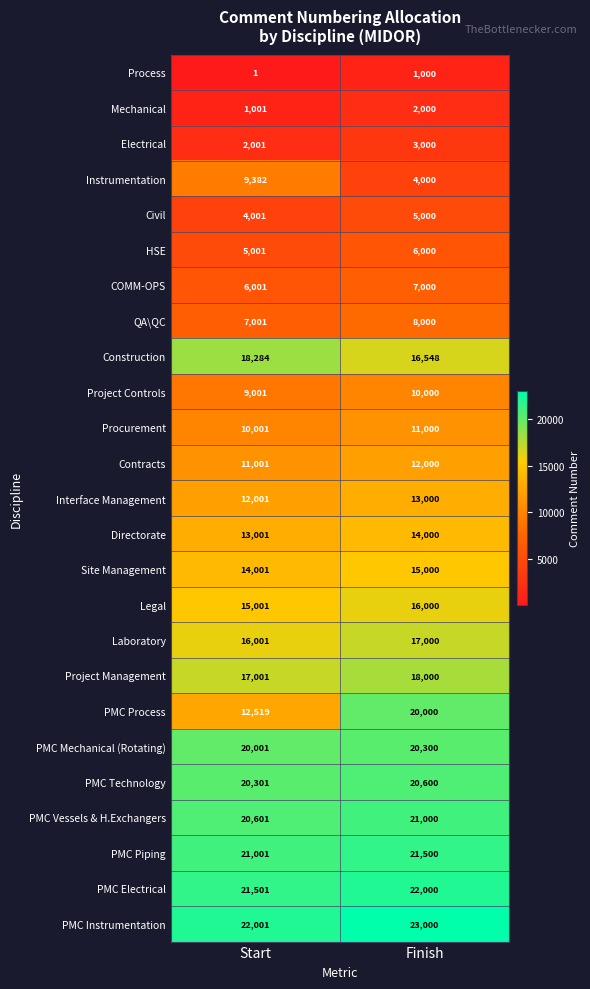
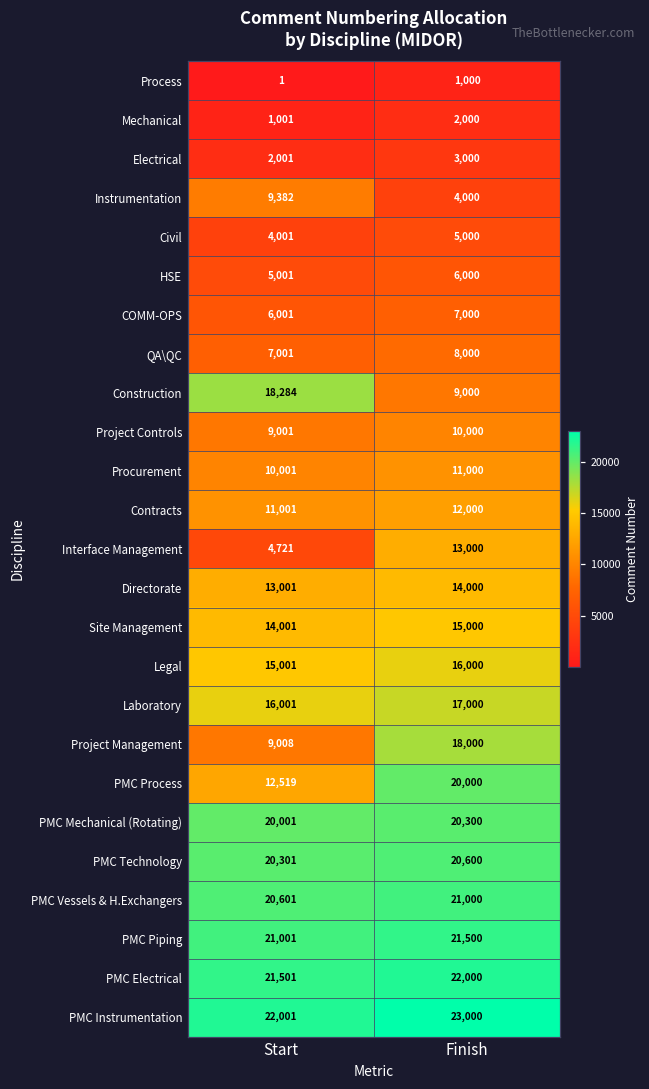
  {
    "Process": {
      "Start": "1",
      "Finish": "1,000"
    },
    "Mechanical": {
      "Start": "1,001",
      "Finish": "2,000"
    },
    "Electrical": {
      "Start": "2,001",
      "Finish": "3,000"
    },
    "Instrumentation": {
      "Start": "9,382",
      "Finish": "4,000"
    },
    "Civil": {
      "Start": "4,001",
      "Finish": "5,000"
    },
    "HSE": {
      "Start": "5,001",
      "Finish": "6,000"
    },
    "COMM-OPS": {
      "Start": "6,001",
      "Finish": "7,000"
    },
    "QA\\QC": {
      "Start": "7,001",
      "Finish": "8,000"
    },
    "Construction": {
      "Start": "18,284",
-     "Finish": "16,548"
+     "Finish": "9,000"
    },
    "Project Controls": {
      "Start": "9,001",
      "Finish": "10,000"
    },
    "Procurement": {
      "Start": "10,001",
      "Finish": "11,000"
    },
    "Contracts": {
      "Start": "11,001",
      "Finish": "12,000"
    },
    "Interface Management": {
-     "Start": "12,001",
+     "Start": "4,721",
      "Finish": "13,000"
    },
    "Directorate": {
      "Start": "13,001",
      "Finish": "14,000"
    },
    "Site Management": {
      "Start": "14,001",
      "Finish": "15,000"
    },
    "Legal": {
      "Start": "15,001",
      "Finish": "16,000"
    },
    "Laboratory": {
      "Start": "16,001",
      "Finish": "17,000"
    },
    "Project Management": {
-     "Start": "17,001",
+     "Start": "9,008",
      "Finish": "18,000"
    },
    "PMC Process": {
      "Start": "12,519",
      "Finish": "20,000"
    },
    "PMC Mechanical (Rotating)": {
      "Start": "20,001",
      "Finish": "20,300"
    },
    "PMC Technology": {
      "Start": "20,301",
      "Finish": "20,600"
    },
    "PMC Vessels & H.Exchangers": {
      "Start": "20,601",
      "Finish": "21,000"
    },
    "PMC Piping": {
      "Start": "21,001",
      "Finish": "21,500"
    },
    "PMC Electrical": {
      "Start": "21,501",
      "Finish": "22,000"
    },
    "PMC Instrumentation": {
      "Start": "22,001",
      "Finish": "23,000"
    }
  }
